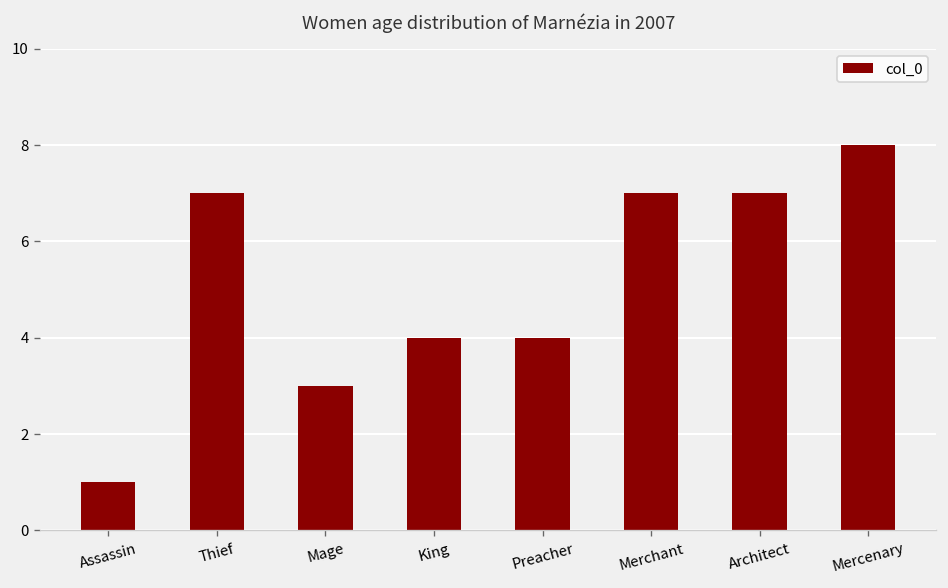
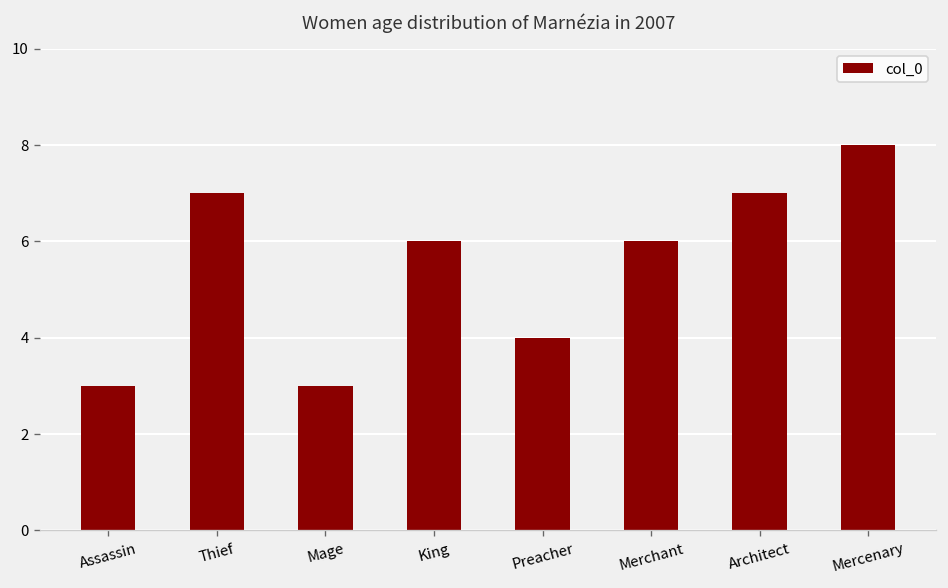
  {
-   "Assassin": 1,
+   "Assassin": 3,
    "Thief": 7,
    "Mage": 3,
-   "King": 4,
+   "King": 6,
    "Preacher": 4,
-   "Merchant": 7,
+   "Merchant": 6,
    "Architect": 7,
    "Mercenary": 8
  }
